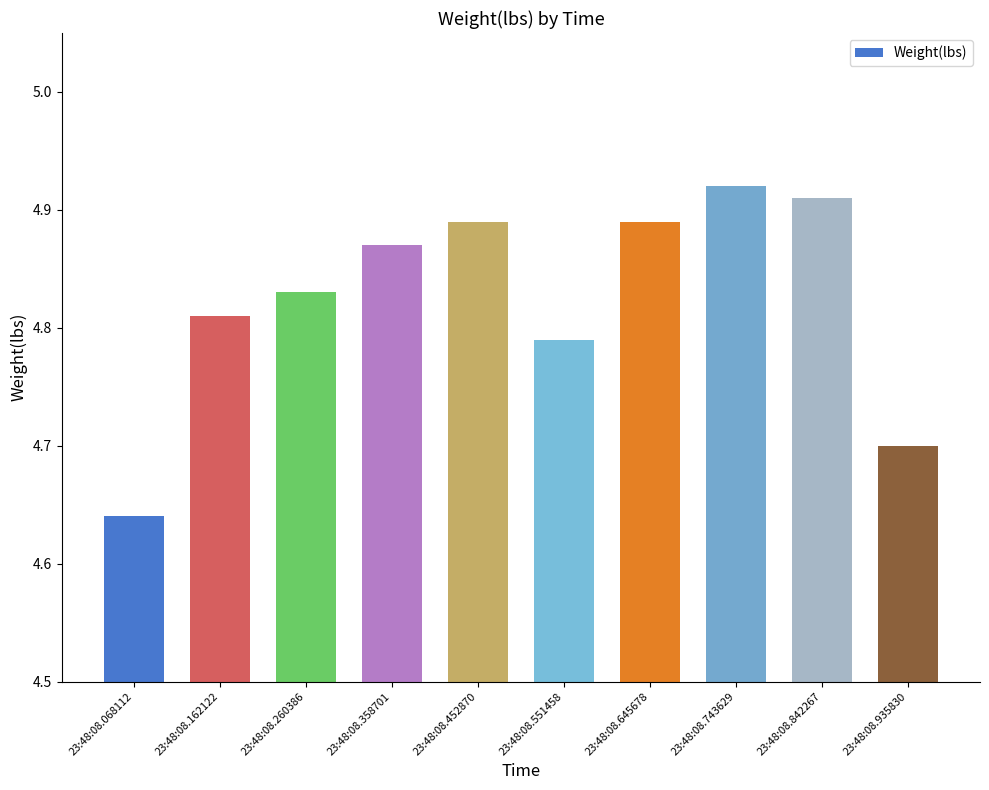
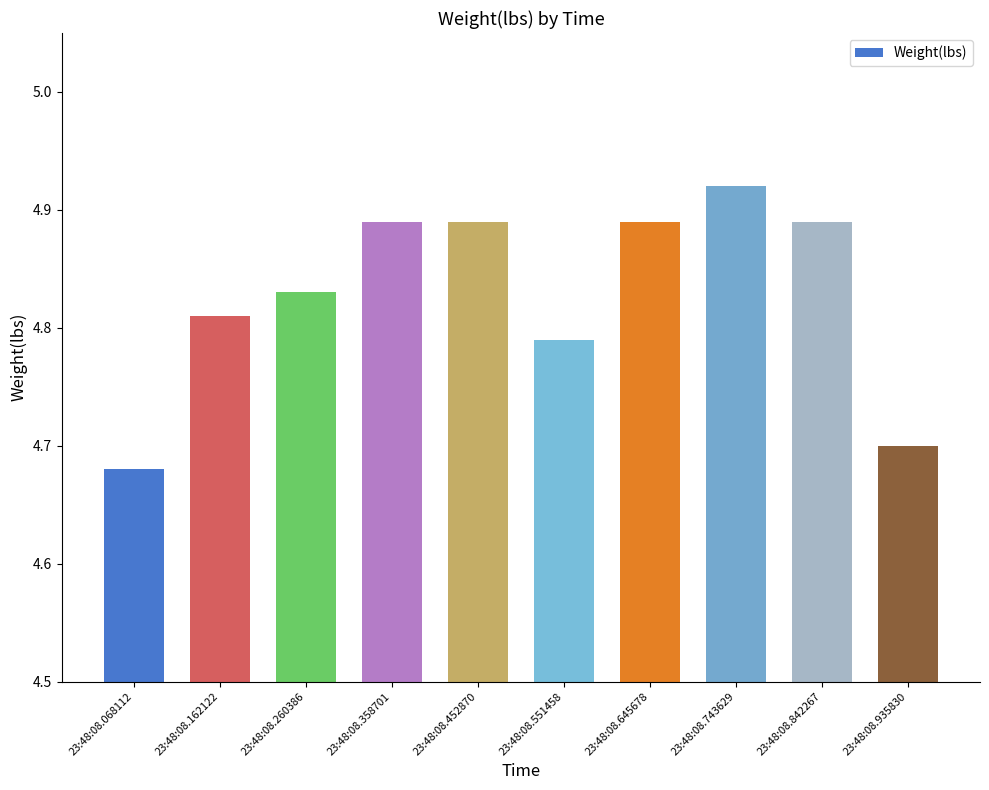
  {
-   "23:48:08.068112": 4.64,
+   "23:48:08.068112": 4.68,
    "23:48:08.162122": 4.81,
    "23:48:08.260386": 4.83,
-   "23:48:08.358701": 4.87,
+   "23:48:08.358701": 4.89,
    "23:48:08.452870": 4.89,
    "23:48:08.551458": 4.79,
    "23:48:08.645678": 4.89,
    "23:48:08.743629": 4.92,
-   "23:48:08.842267": 4.91,
+   "23:48:08.842267": 4.89,
    "23:48:08.935830": 4.70
  }
